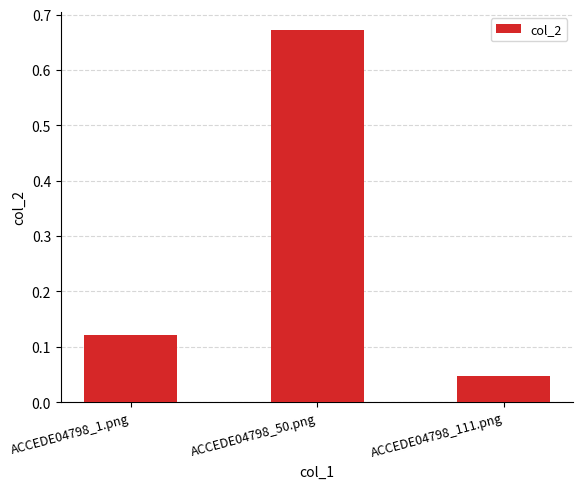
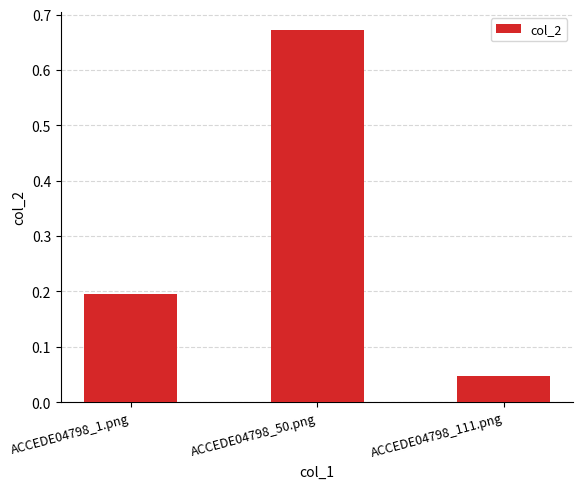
  {
-   "ACCEDE04798_1.png": 0.12,
+   "ACCEDE04798_1.png": 0.19,
    "ACCEDE04798_50.png": 0.67,
    "ACCEDE04798_111.png": 0.05
  }
